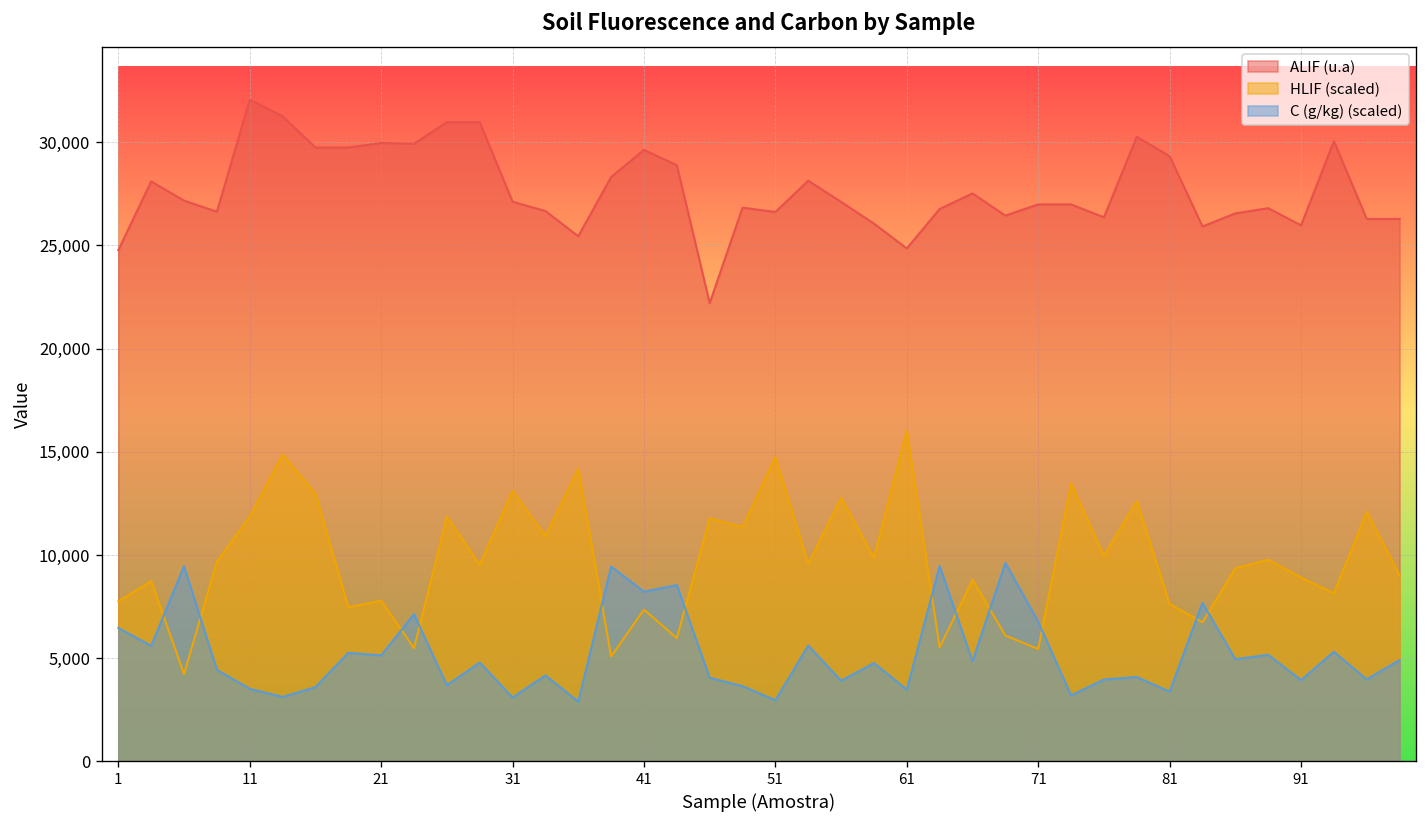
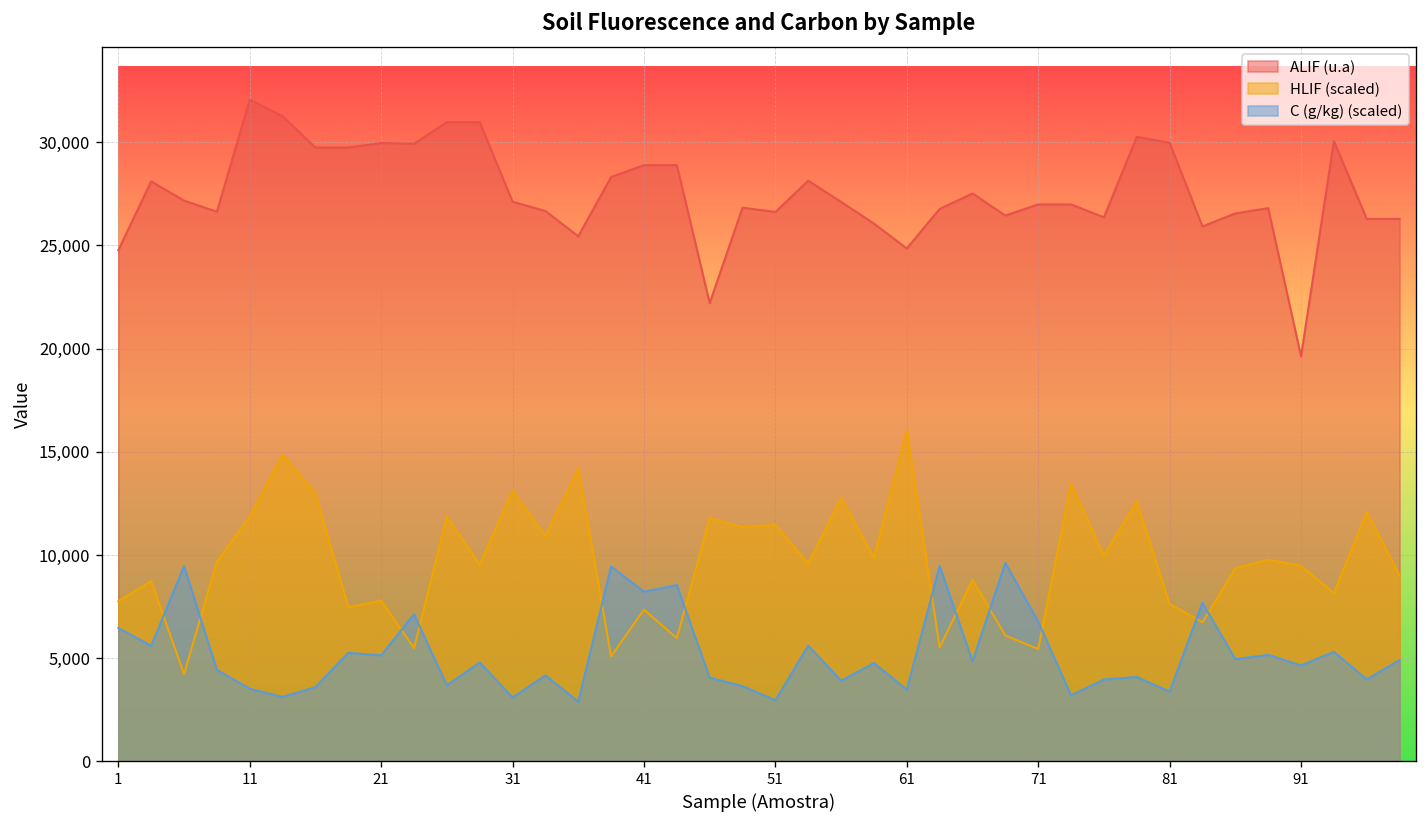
  {
    "ALIF (u.a)": {
-     "41": "29,600",
+     "41": "28,900",
      "51": "26,600",
      "61": "24,900",
      "71": "27,000",
-     "81": "29,300",
-     "91": "26,000"
+     "81": "30,000",
+     "91": "19,600"
    },
    "HLIF (scaled)": {
      "41": "7,400",
-     "51": "14,700",
+     "51": "11,500",
      "61": "16,000",
      "71": "5,400",
      "81": "7,600",
-     "91": "8,900"
+     "91": "9,500"
    },
    "C (g/kg) (scaled)": {
      "41": "8,200",
      "51": "3,000",
      "61": "3,500",
      "71": "6,800",
      "81": "3,400",
-     "91": "3,900"
+     "91": "4,600"
    }
  }
